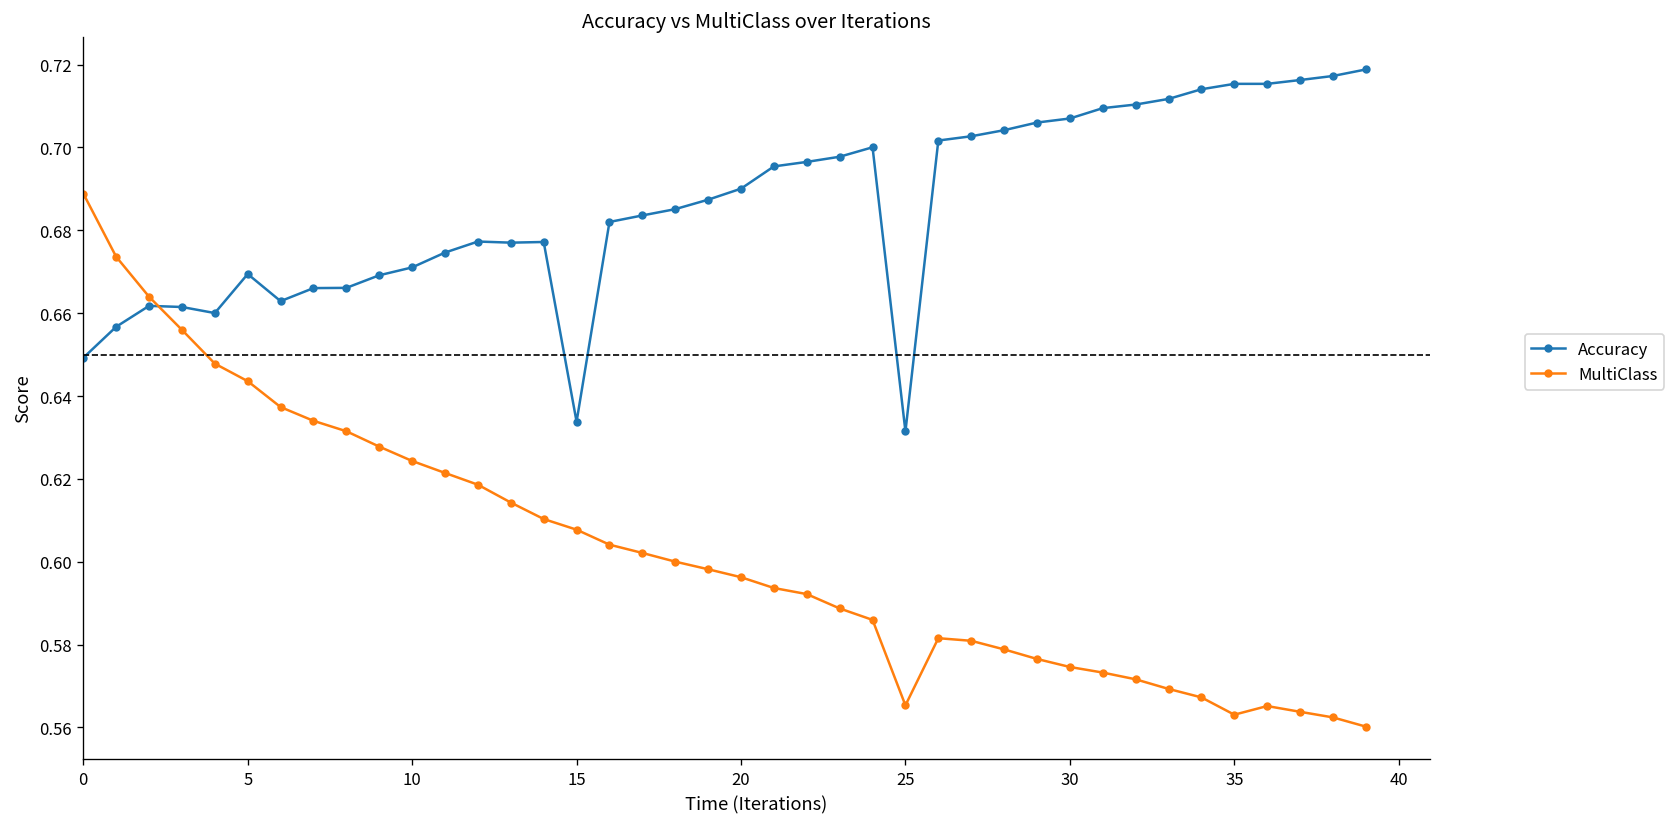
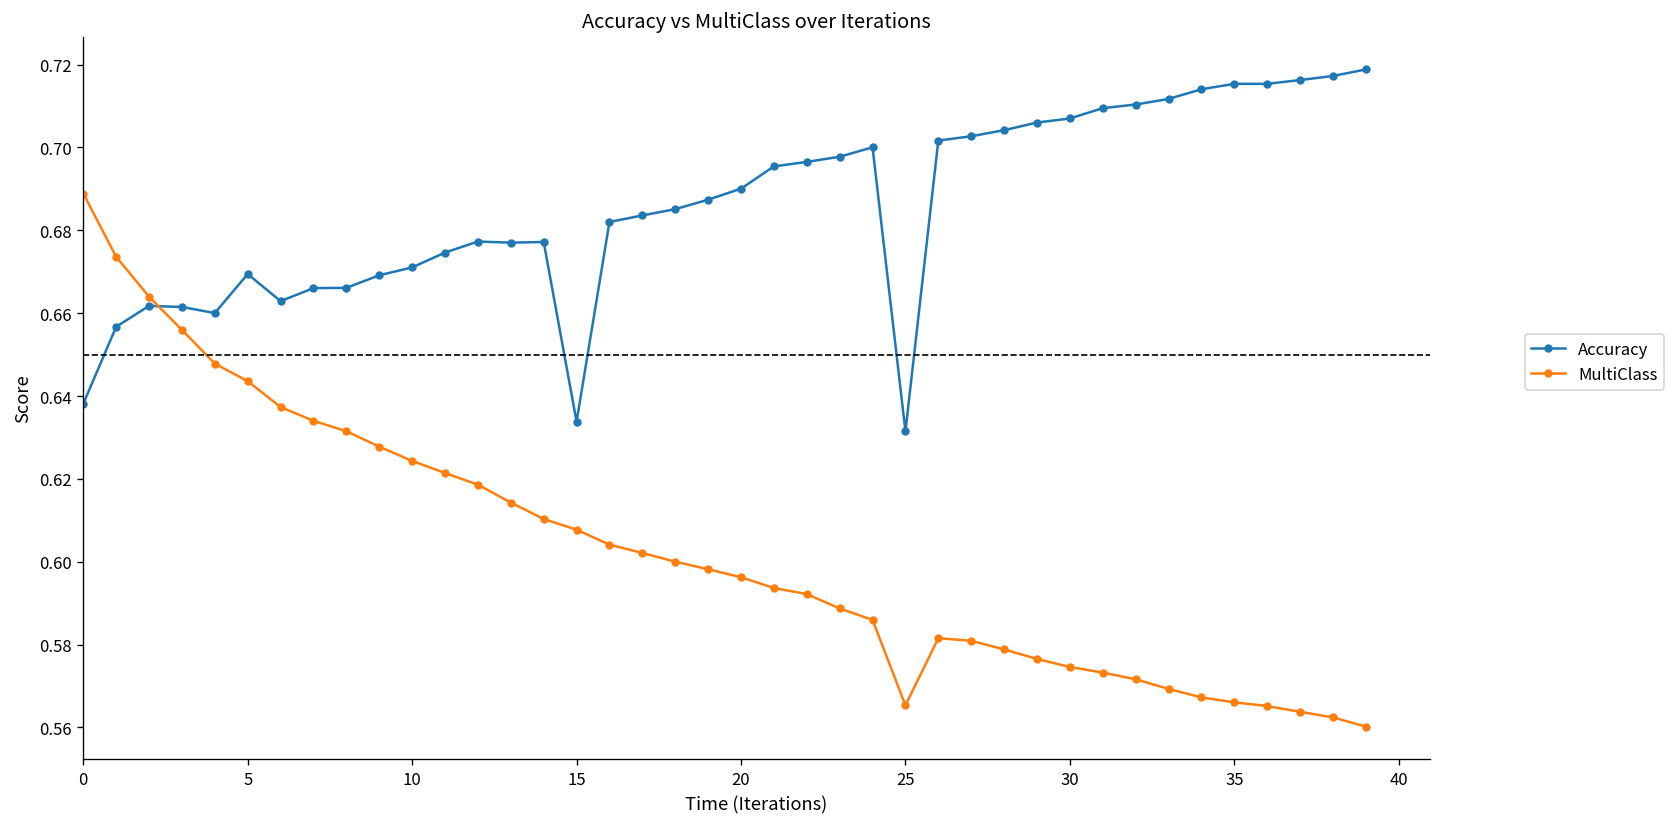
  {
    "Accuracy": {
-     "0": 0.649,
+     "0": 0.638,
      "5": 0.669,
      "10": 0.671,
      "15": 0.634,
      "20": 0.690,
      "25": 0.631,
      "30": 0.707,
      "35": 0.715
    },
    "MultiClass": {
      "0": 0.689,
      "5": 0.644,
      "10": 0.624,
      "15": 0.608,
      "20": 0.596,
      "25": 0.565,
      "30": 0.575,
-     "35": 0.563
+     "35": 0.566
    }
  }
